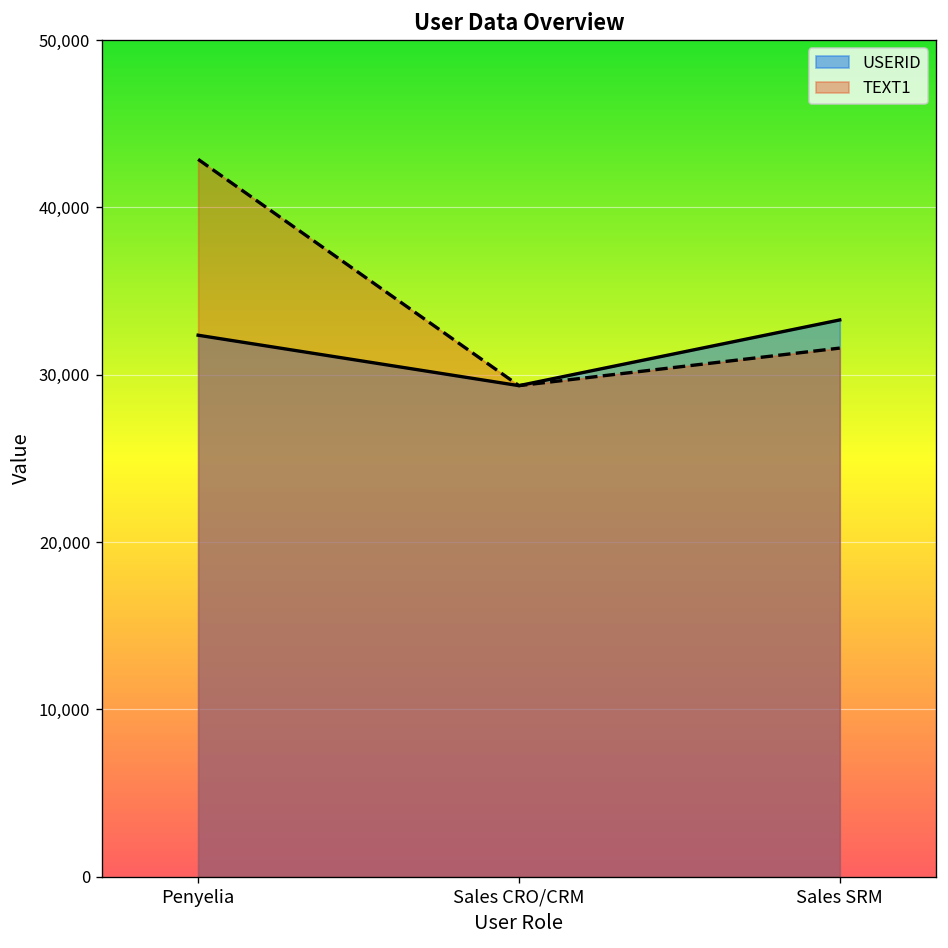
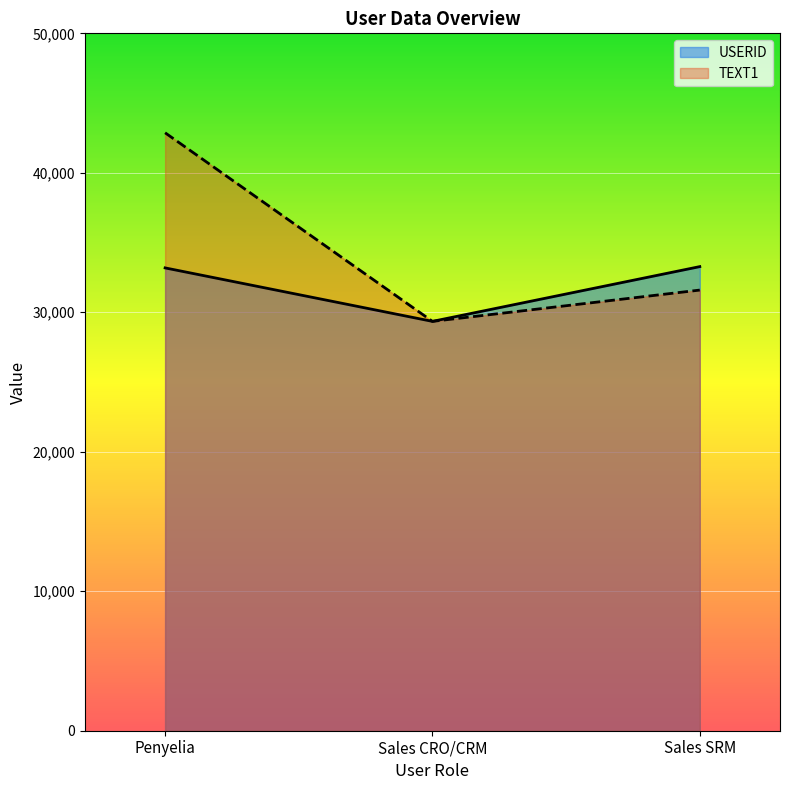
  {
    "USERID": {
-     "Penyelia": "32,400",
+     "Penyelia": "33,200",
      "Sales SRM": "33,300"
    },
    "TEXT1": {
      "Penyelia": "42,900",
      "Sales SRM": "31,600"
    }
  }
